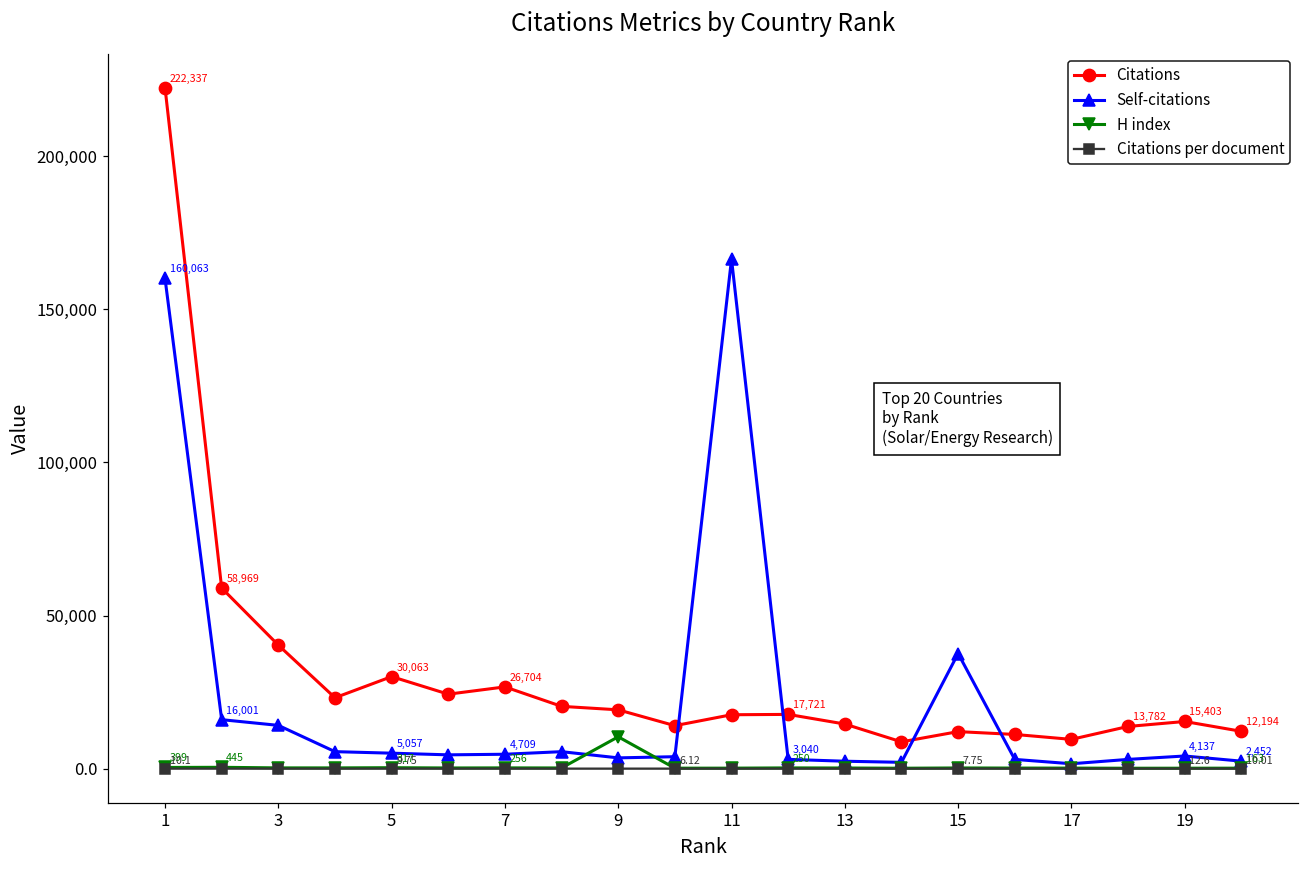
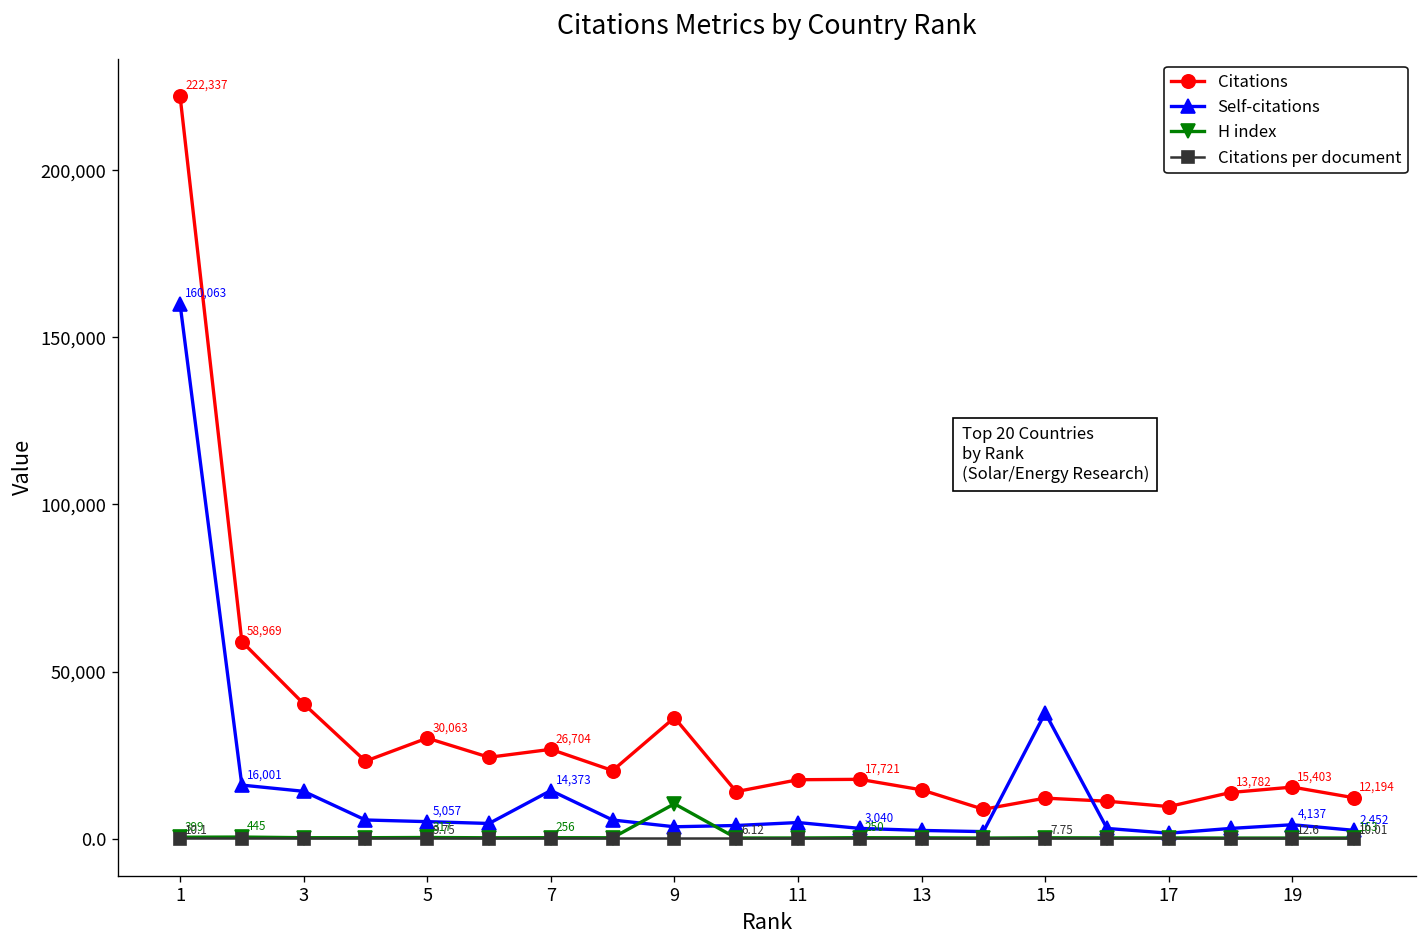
  {
    "Citations": {
      "3": "40,000",
-     "9": "19,000",
+     "9": "36,000",
      "11": "18,000",
      "13": "15,000",
      "15": "12,000",
      "17": "10,000"
    },
    "Self-citations": {
      "1": "160,063",
      "5": "5,057",
-     "7": "4,709",
-     "11": "166,000",
+     "7": "14,373",
+     "11": "5,000",
      "19": "4,137"
    },
    "H index": {
      "9": "10,000"
    },
    "Citations per document": {
      "9": "0"
    }
  }
